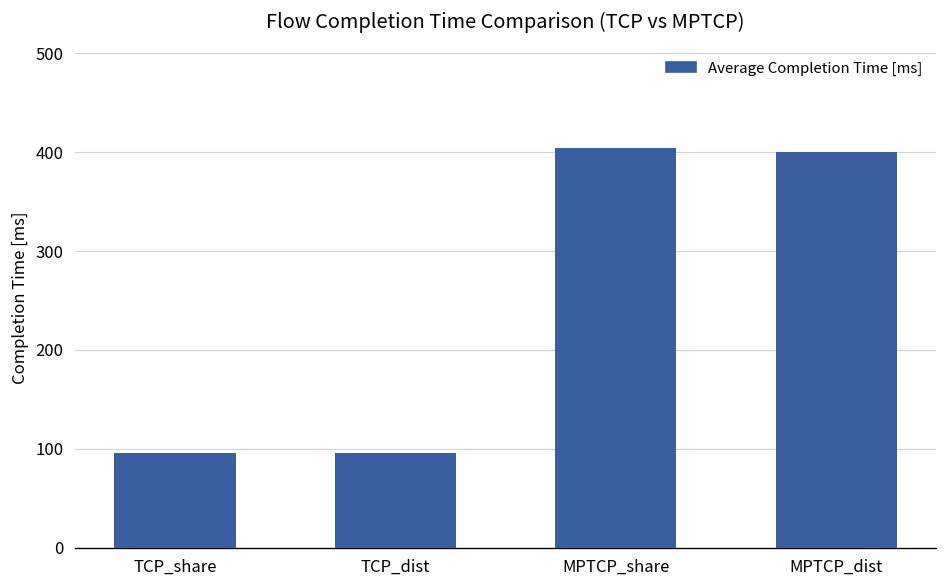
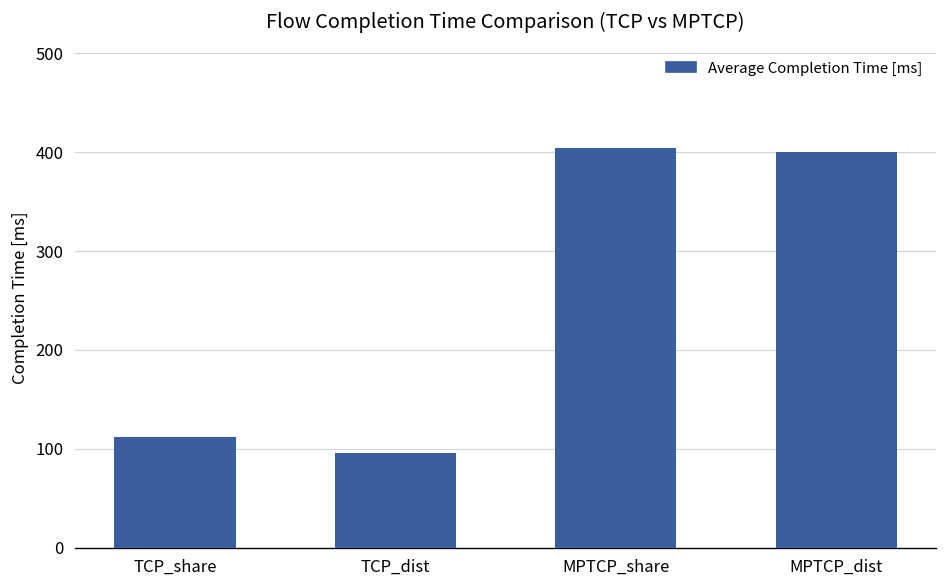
  {
-   "TCP_share": 100,
+   "TCP_share": 110,
    "TCP_dist": 100,
    "MPTCP_share": 400,
    "MPTCP_dist": 400
  }
